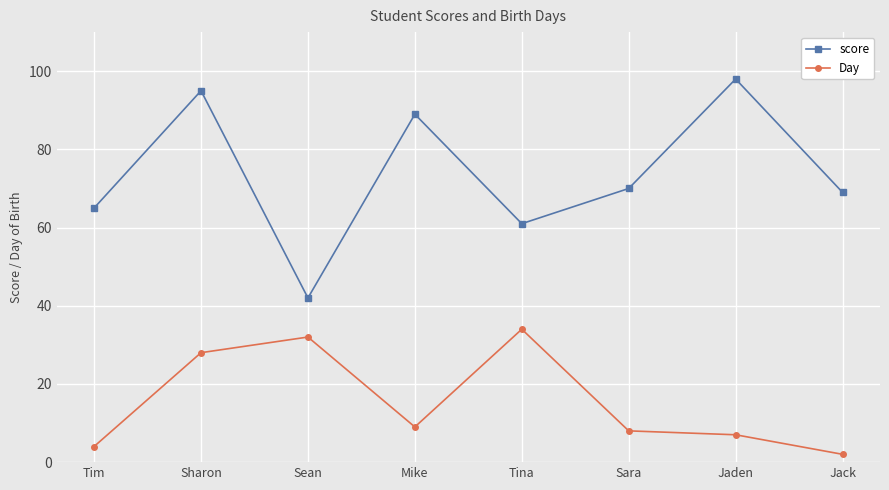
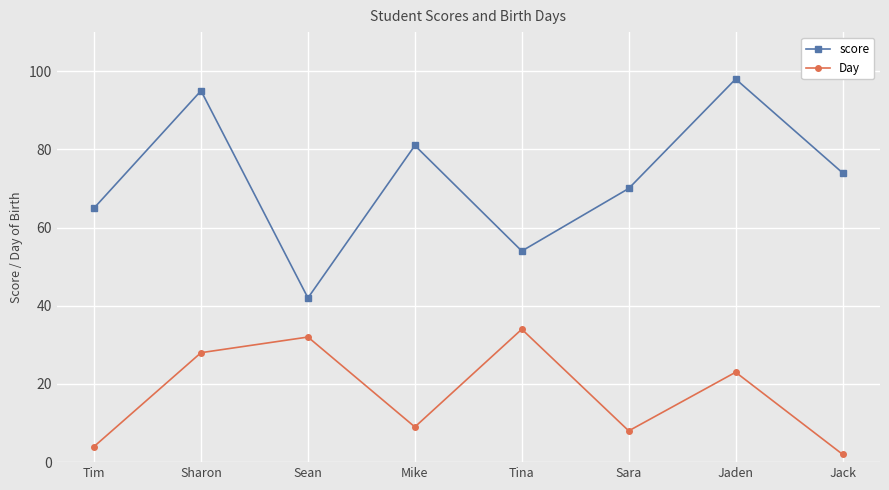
  {
    "score": {
      "Tim": 65,
      "Sharon": 95,
      "Sean": 42,
-     "Mike": 89,
-     "Tina": 61,
+     "Mike": 81,
+     "Tina": 54,
      "Sara": 70,
      "Jaden": 98,
-     "Jack": 69
+     "Jack": 74
    },
    "Day": {
      "Tim": 4,
      "Sharon": 28,
      "Sean": 32,
      "Mike": 9,
      "Tina": 34,
      "Sara": 8,
-     "Jaden": 7,
+     "Jaden": 23,
      "Jack": 2
    }
  }
